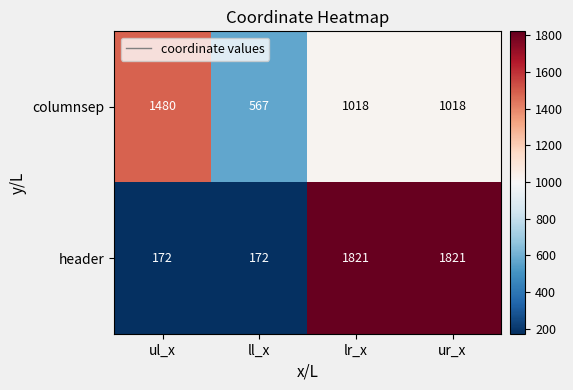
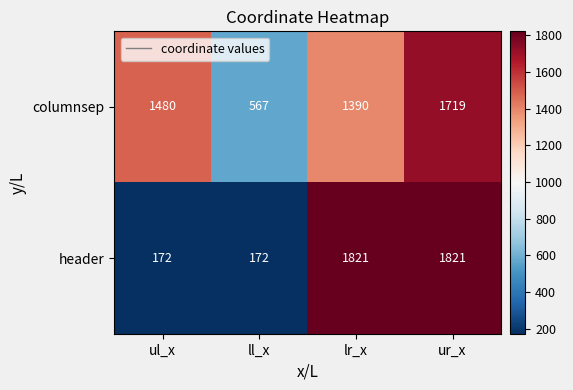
  {
    "columnsep": {
      "ul_x": 1480,
      "ll_x": 567,
-     "lr_x": 1018,
-     "ur_x": 1018
+     "lr_x": 1390,
+     "ur_x": 1719
    },
    "header": {
      "ul_x": 172,
      "ll_x": 172,
      "lr_x": 1821,
      "ur_x": 1821
    }
  }
